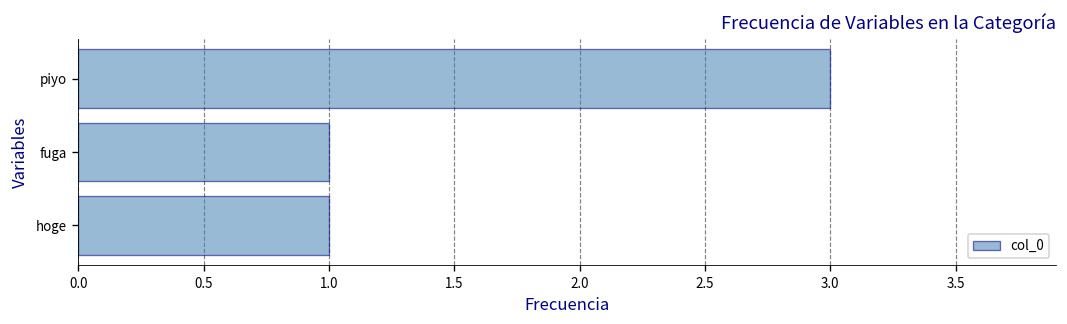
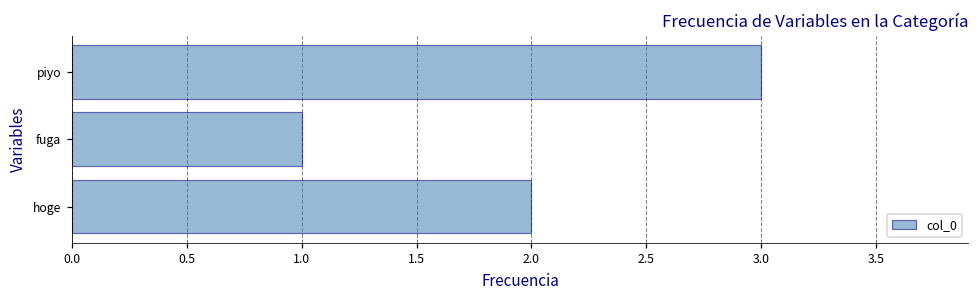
  {
    "piyo": 3,
    "fuga": 1,
-   "hoge": 1
+   "hoge": 2
  }
